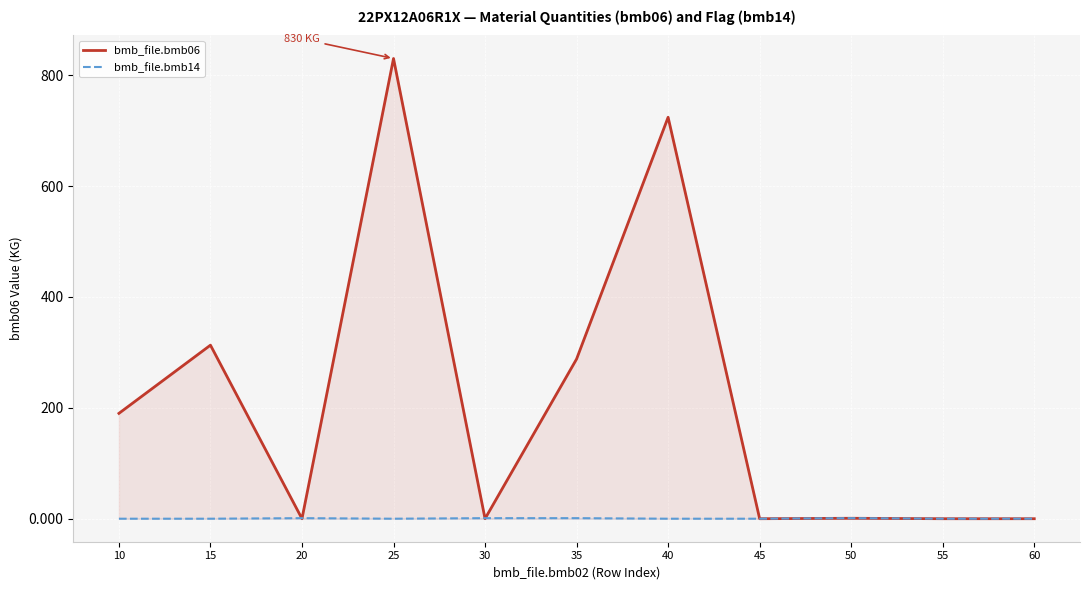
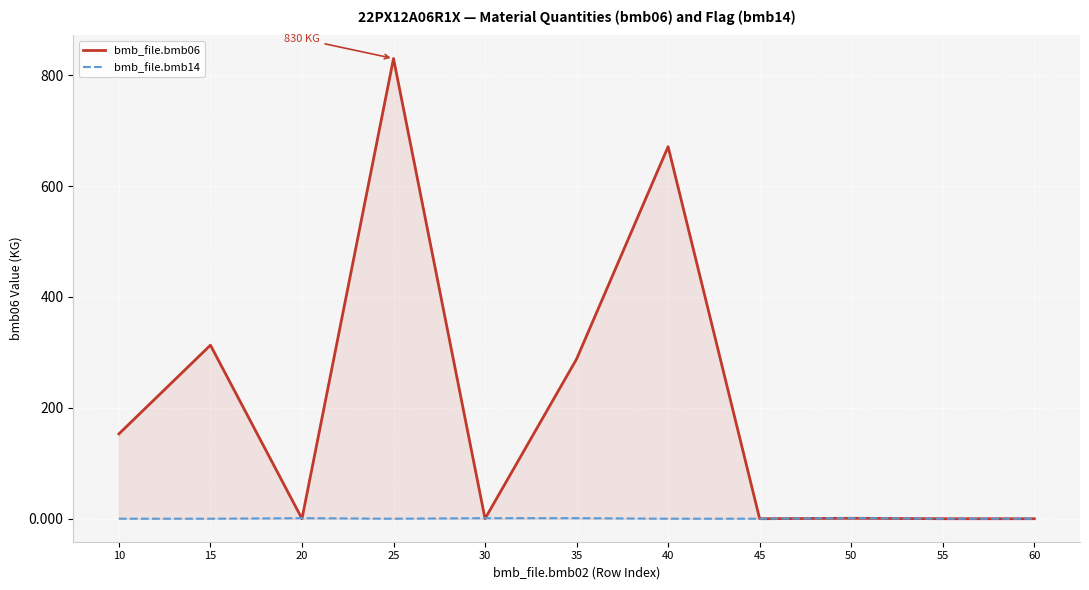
  {
    "bmb_file.bmb06": {
-     "10": 190,
+     "10": 150,
      "15": 310,
      "35": 290,
-     "40": 720
+     "40": 670
    },
    "bmb_file.bmb14": {
      "10": 0,
      "15": 0,
      "25": 0,
      "35": 0,
      "40": 0
    }
  }
